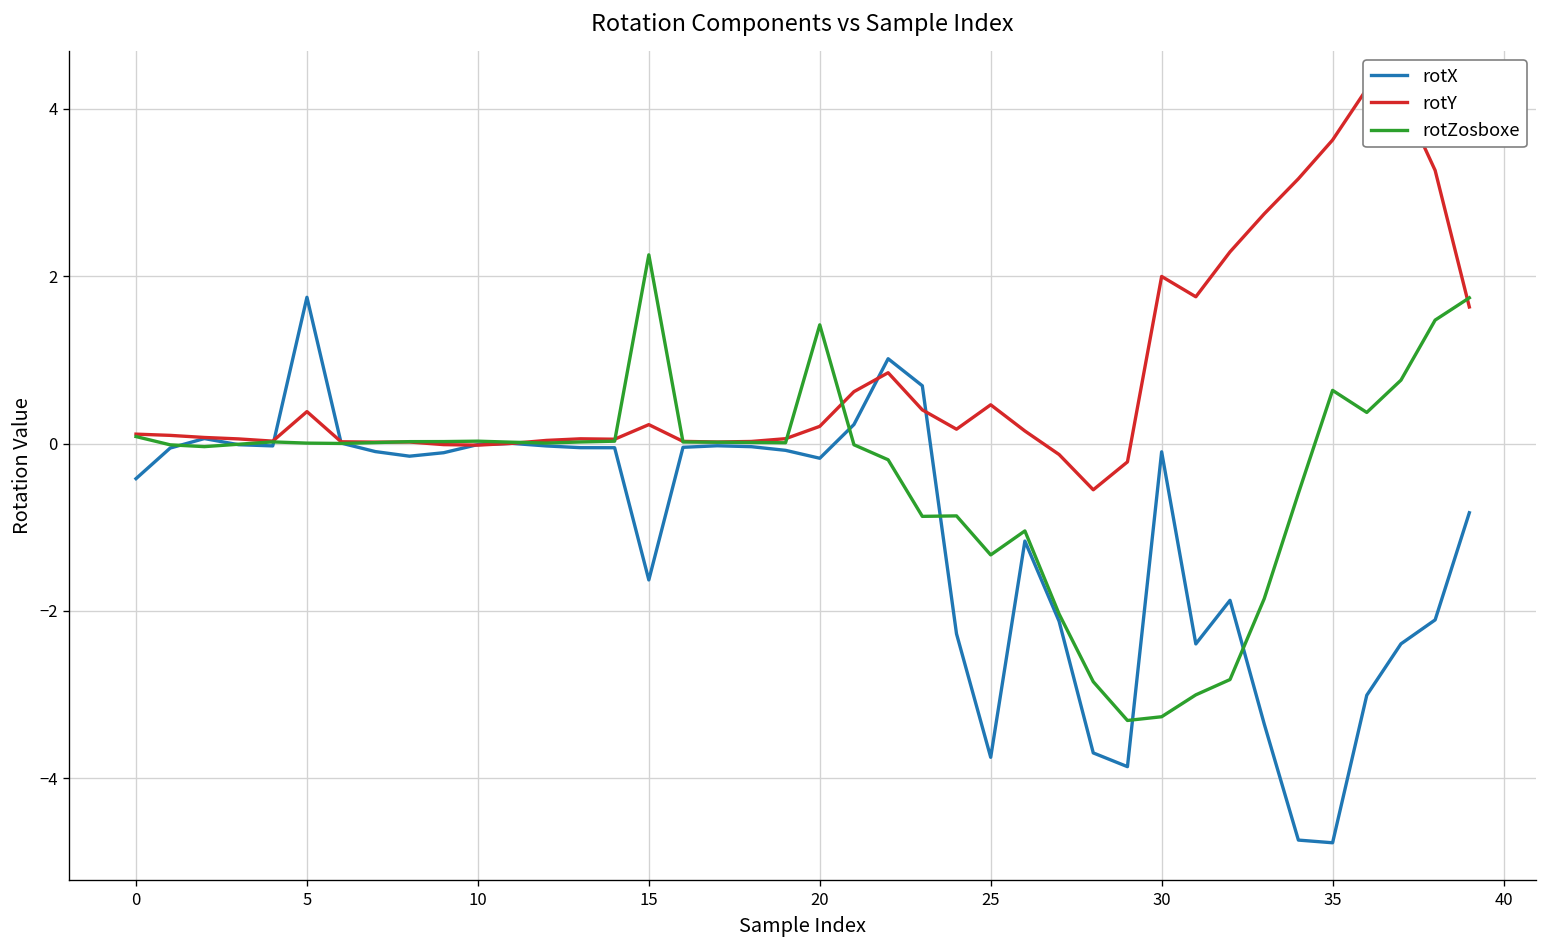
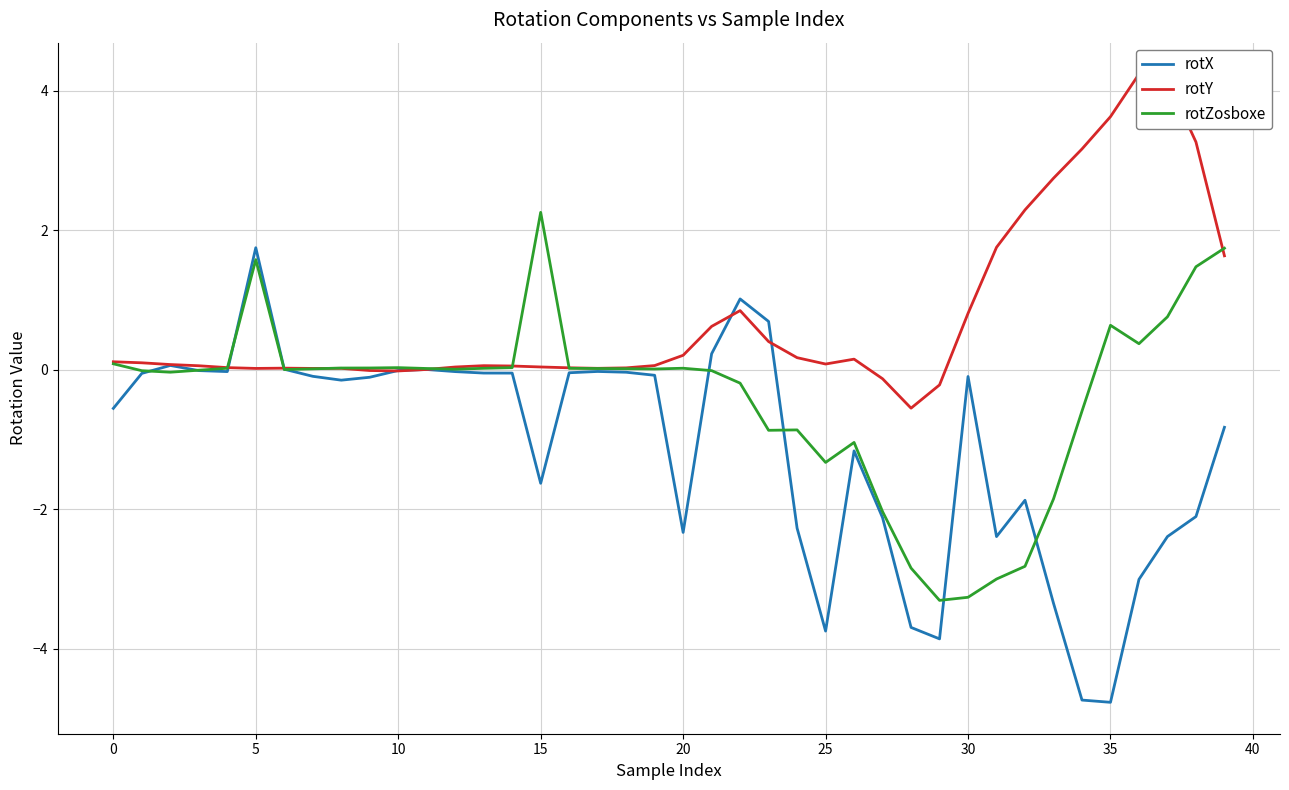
  {
    "rotX": {
-     "0": -0.4,
+     "0": -0.6,
      "5": 1.7,
      "15": -1.6,
-     "20": -0.2,
+     "20": -2.3,
      "25": -3.7,
      "30": -0.1,
      "35": -4.8
    },
    "rotY": {
-     "5": 0.4,
-     "15": 0.2,
+     "5": 0.0,
+     "15": 0.0,
      "20": 0.2,
-     "25": 0.5,
-     "30": 2.0,
+     "25": 0.1,
+     "30": 0.8,
      "35": 3.6
    },
    "rotZosboxe": {
-     "5": 0.0,
+     "5": 1.6,
      "10": 0.0,
      "15": 2.3,
-     "20": 1.4,
+     "20": 0.0,
      "25": -1.3,
      "30": -3.3,
      "35": 0.6
    }
  }
